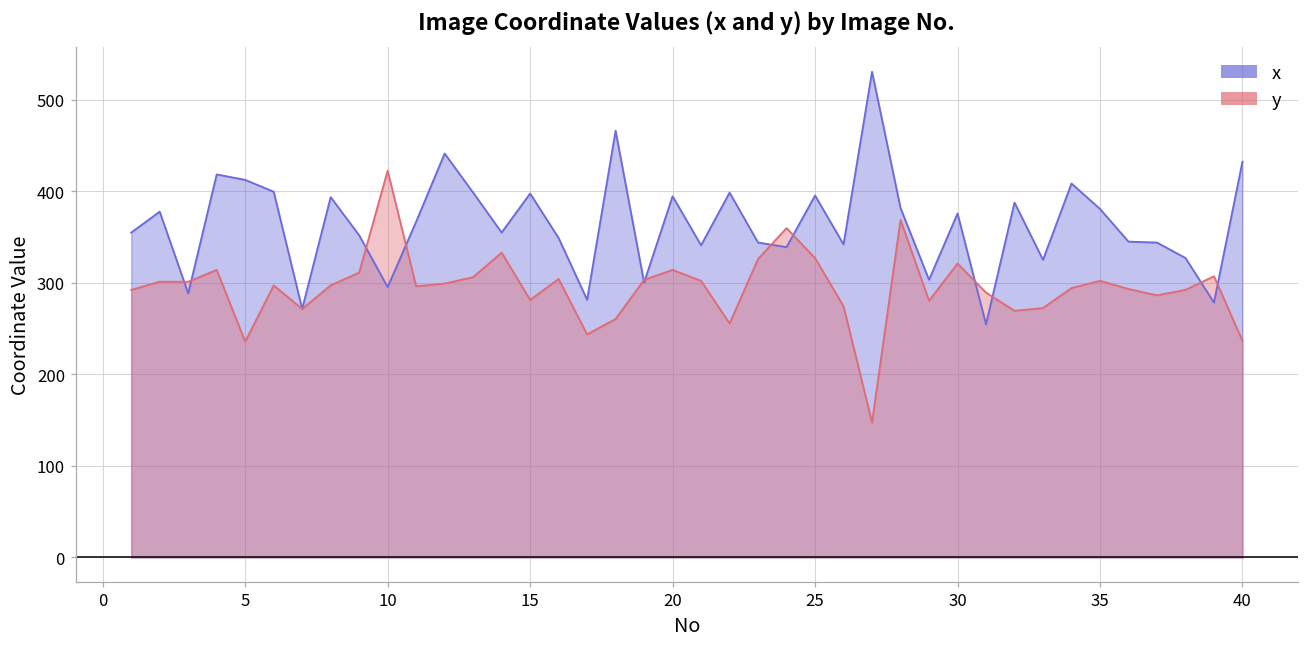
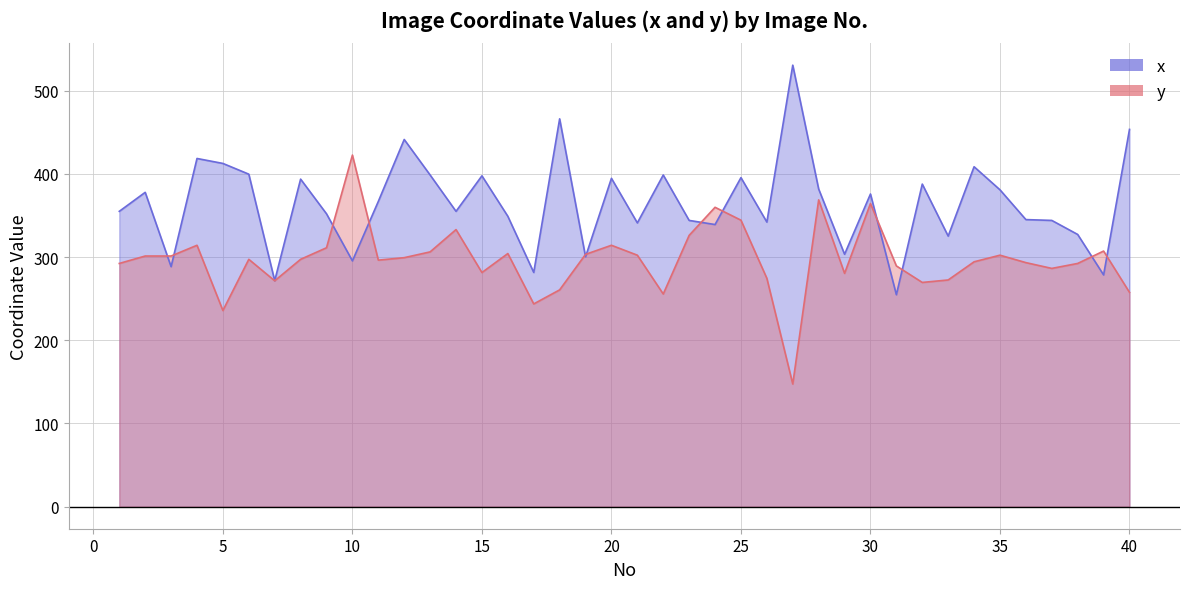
  {
    "x": {
      "5": 410,
      "10": 300,
      "15": 400,
      "20": 390,
      "25": 400,
      "30": 380,
      "35": 380,
-     "40": 430
+     "40": 450
    },
    "y": {
      "5": 240,
      "10": 420,
      "15": 280,
      "20": 310,
-     "25": 330,
-     "30": 320,
+     "25": 340,
+     "30": 360,
      "35": 300,
-     "40": 240
+     "40": 260
    }
  }
